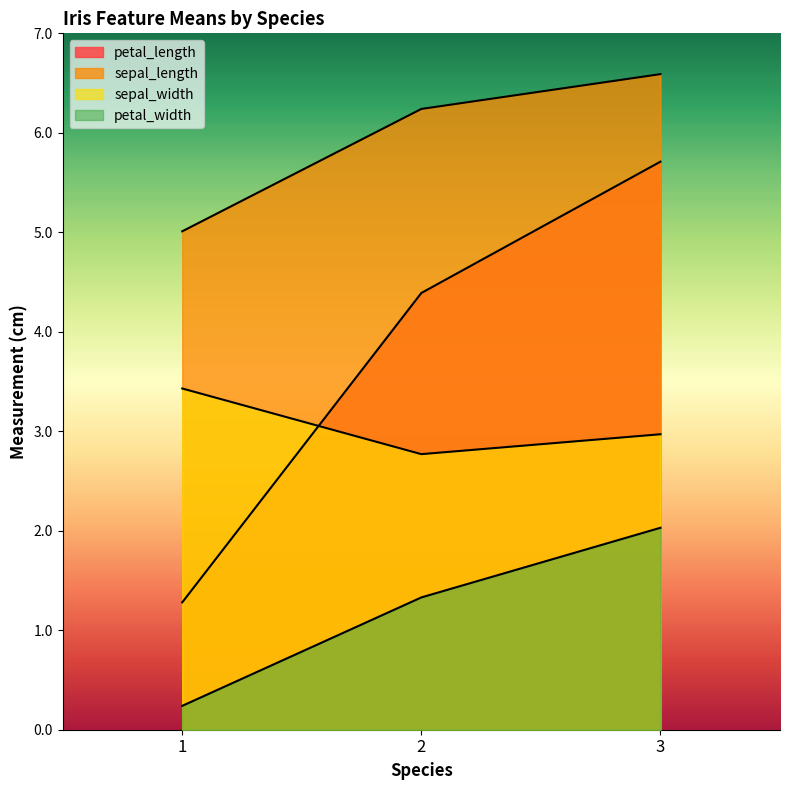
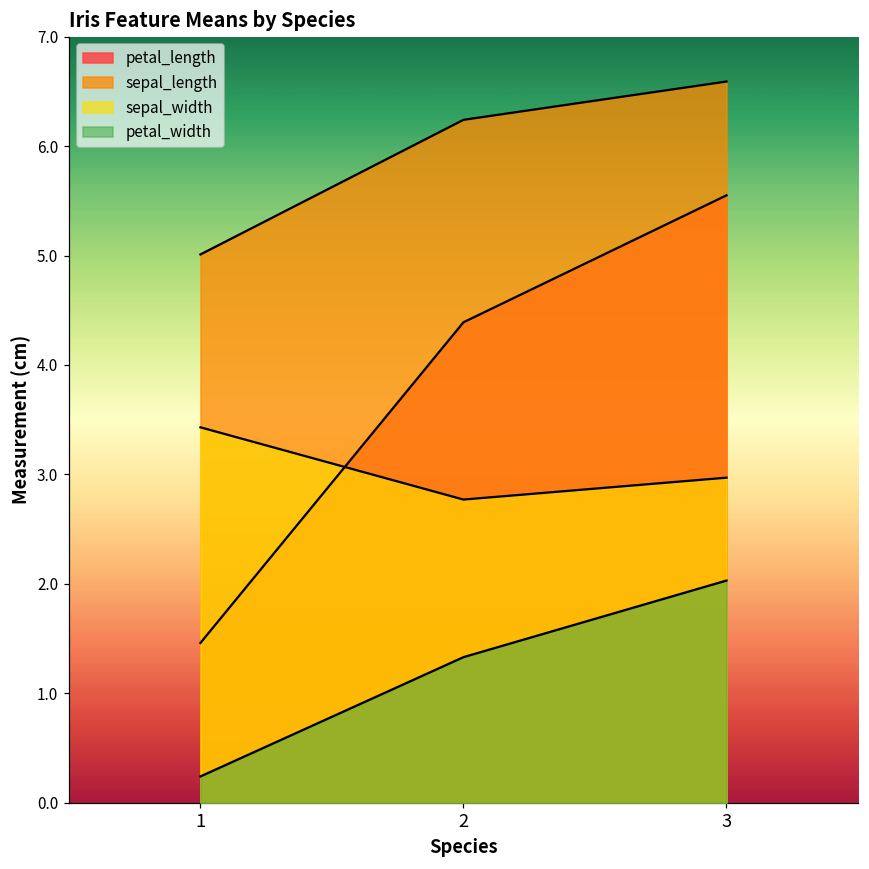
  {
    "petal_length": {
-     "1": 1.3,
+     "1": 1.5,
      "2": 4.4,
-     "3": 5.7
+     "3": 5.6
    },
    "sepal_length": {
      "1": 5.0,
      "2": 6.2,
      "3": 6.6
    },
    "sepal_width": {
      "1": 3.4,
      "2": 2.8,
      "3": 3.0
    },
    "petal_width": {
      "1": 0.2,
      "2": 1.3,
      "3": 2.0
    }
  }
